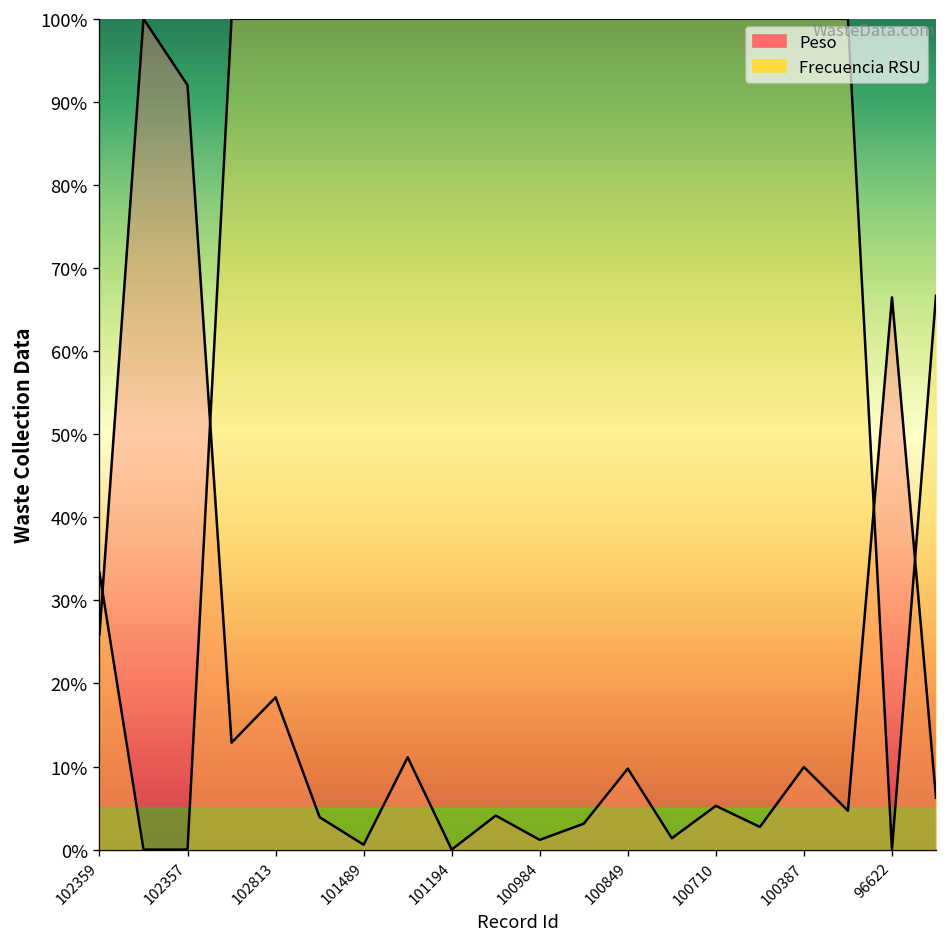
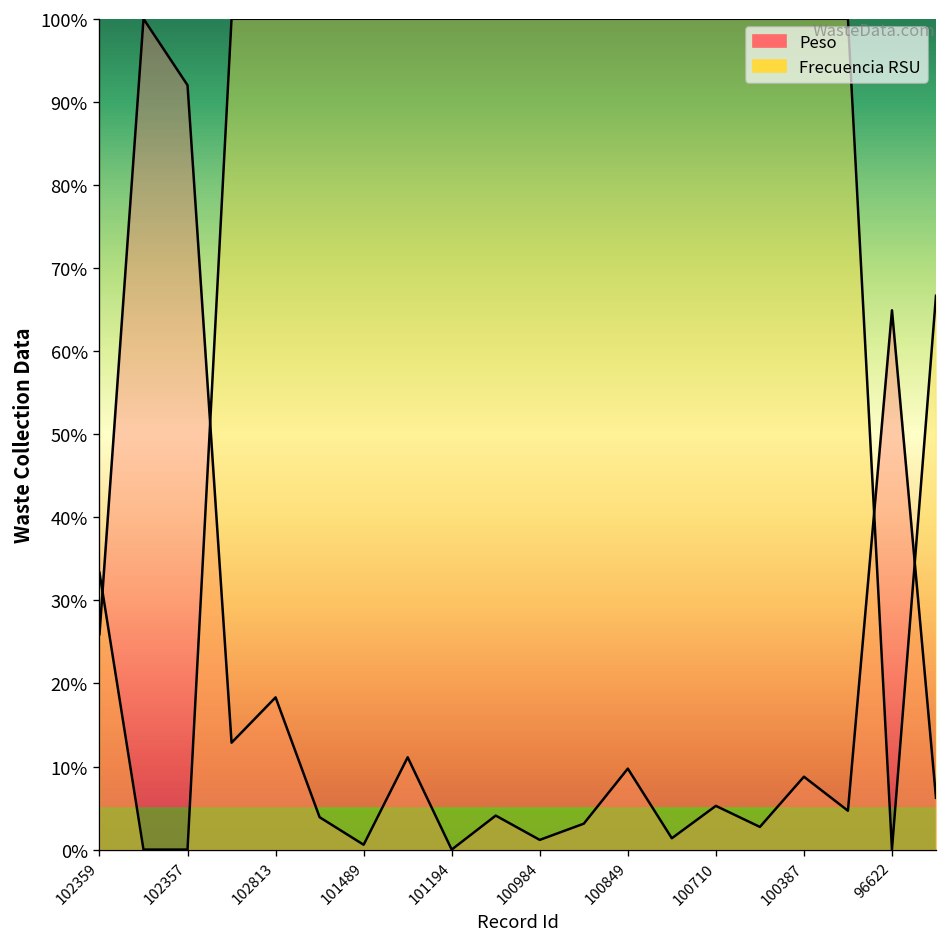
  {
    "Peso": {
      "102359": "26%",
      "102357": "92%",
      "102813": "18%",
      "100849": "10%",
      "100710": "5%",
-     "100387": "10%",
-     "96622": "66%"
+     "100387": "9%",
+     "96622": "65%"
    },
    "Frecuencia RSU": {
      "102359": "33%",
      "102813": "100%",
      "101489": "100%",
      "101194": "100%",
      "100984": "100%",
      "100849": "100%",
      "100710": "100%",
      "100387": "100%"
    }
  }
